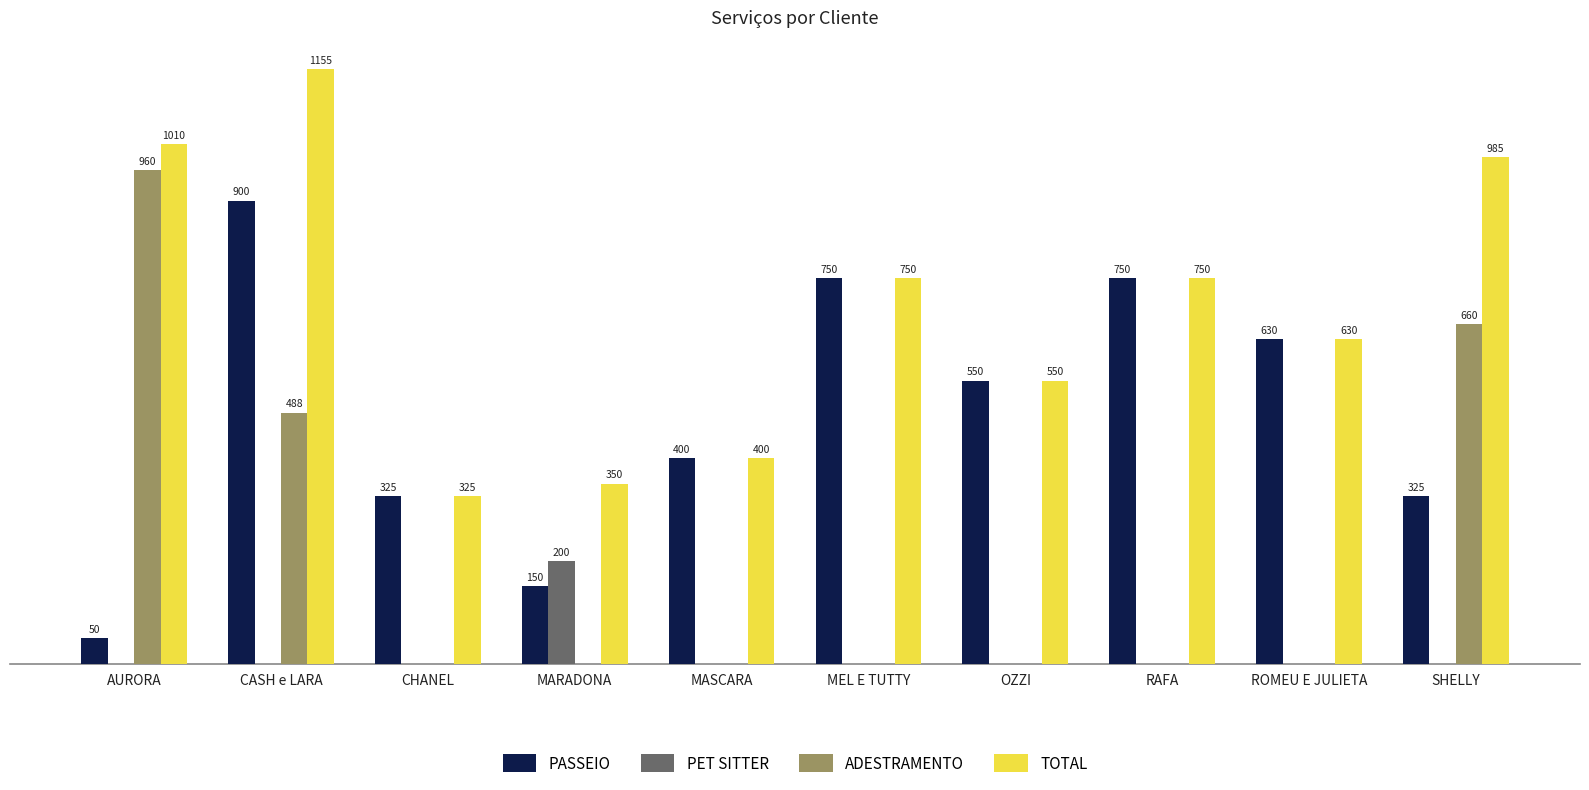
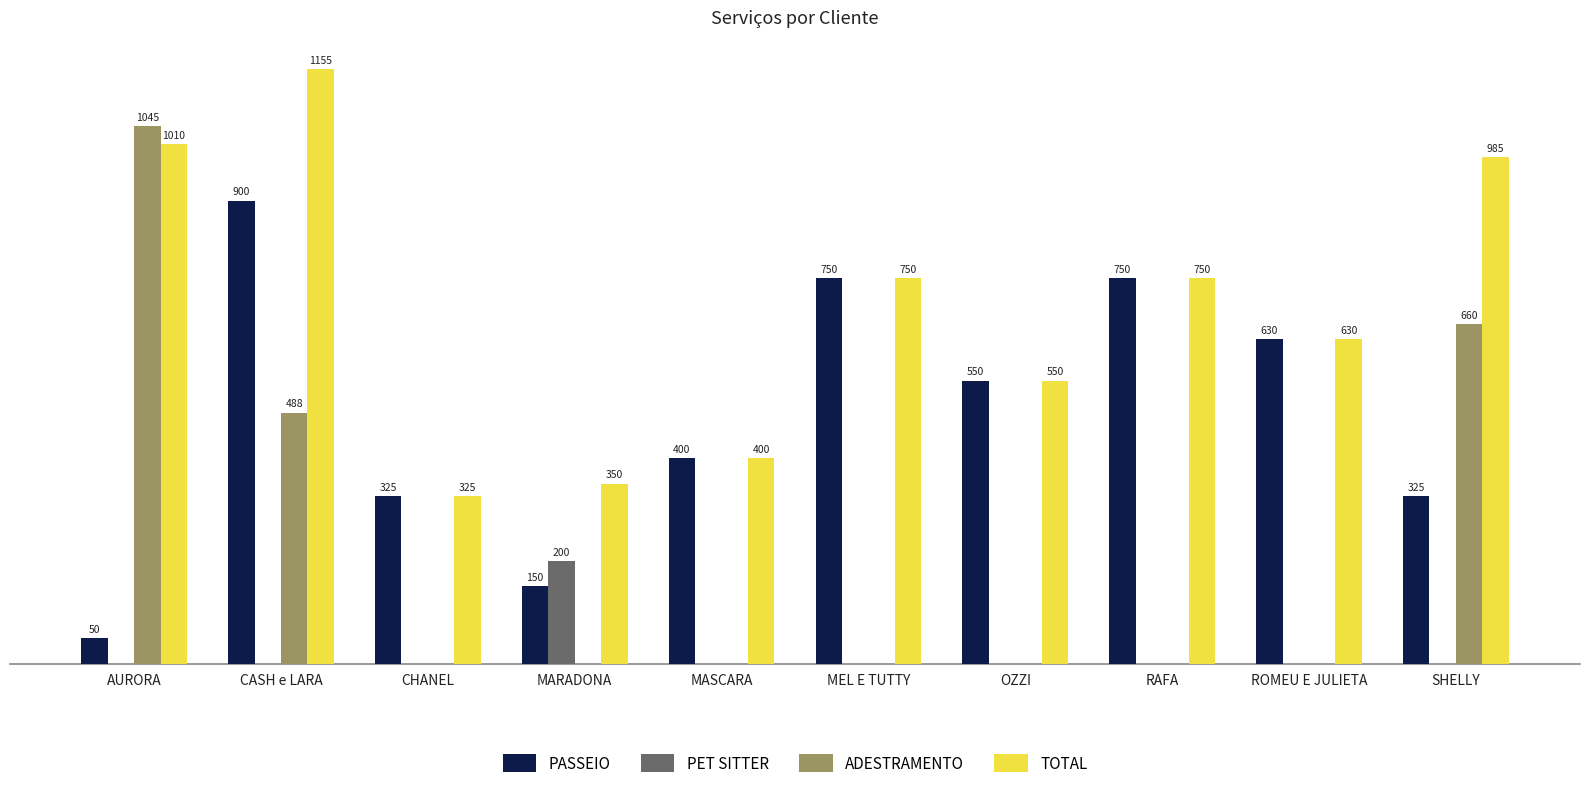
  {
    "PASSEIO": {
      "AURORA": 50,
      "CASH e LARA": 900,
      "CHANEL": 325,
      "MARADONA": 150,
      "MASCARA": 400,
      "MEL E TUTTY": 750,
      "OZZI": 550,
      "RAFA": 750,
      "ROMEU E JULIETA": 630,
      "SHELLY": 325
    },
    "PET SITTER": {
      "MARADONA": 200
    },
    "ADESTRAMENTO": {
-     "AURORA": 960,
+     "AURORA": 1045,
      "CASH e LARA": 488,
      "SHELLY": 660
    },
    "TOTAL": {
      "AURORA": 1010,
      "CASH e LARA": 1155,
      "CHANEL": 325,
      "MARADONA": 350,
      "MASCARA": 400,
      "MEL E TUTTY": 750,
      "OZZI": 550,
      "RAFA": 750,
      "ROMEU E JULIETA": 630,
      "SHELLY": 985
    }
  }
